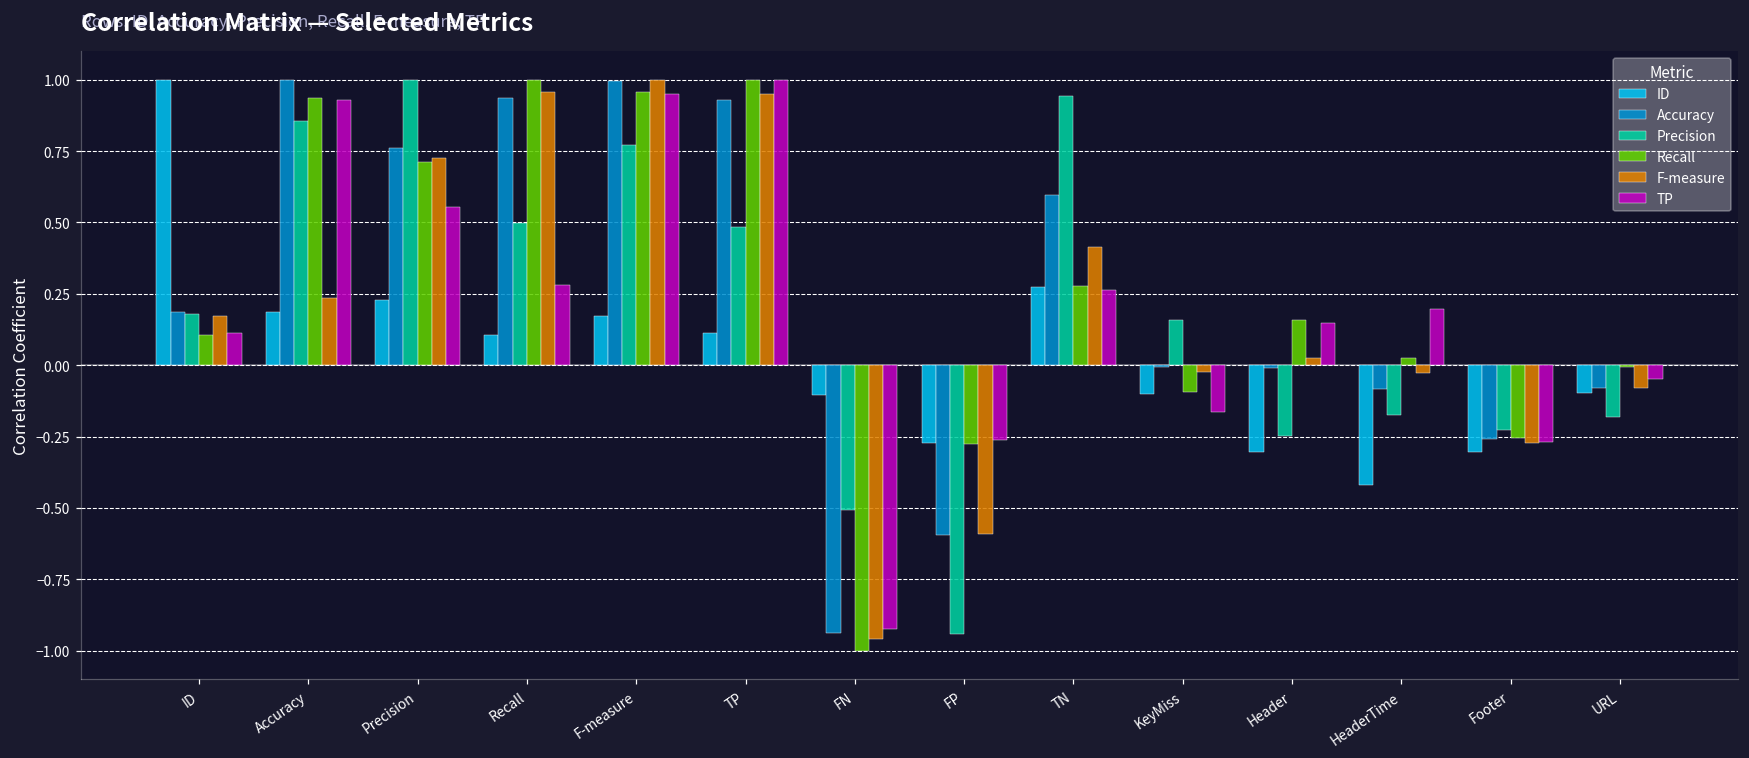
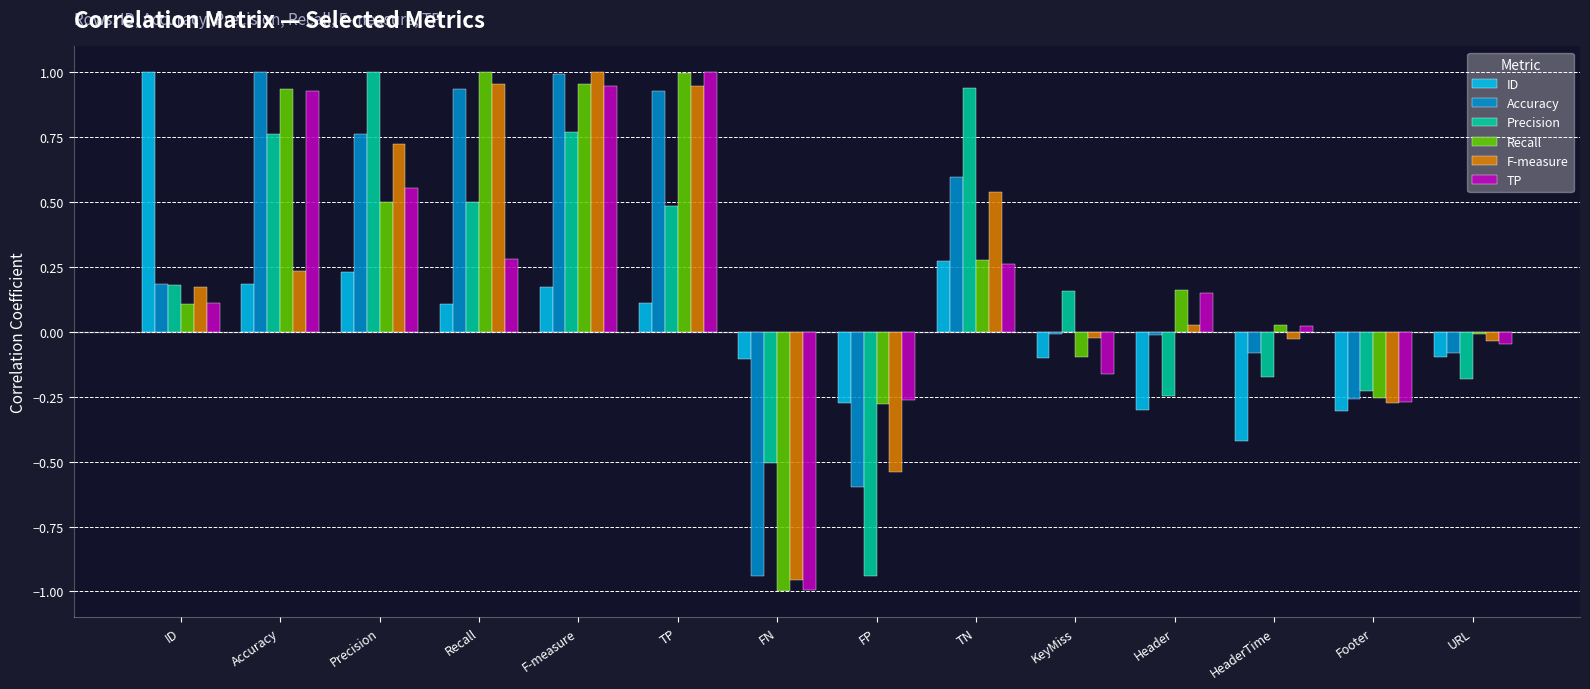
  {
    "Precision": {
      "ID": 0.18,
-     "Accuracy": 0.85,
+     "Accuracy": 0.76,
      "Precision": 1.00,
      "Recall": 0.50,
      "F-measure": 0.77,
      "TP": 0.48,
      "FN": -0.51,
      "FP": -0.94,
      "TN": 0.94,
      "KeyMiss": 0.16,
      "Header": -0.25,
      "HeaderTime": -0.17,
      "Footer": -0.23,
      "URL": -0.18
    },
    "Recall": {
      "ID": 0.11,
      "Accuracy": 0.94,
-     "Precision": 0.71,
+     "Precision": 0.50,
      "Recall": 1.00,
      "F-measure": 0.96,
      "TP": 1.00,
      "FN": -1.00,
      "FP": -0.28,
      "TN": 0.28,
      "KeyMiss": -0.10,
      "Header": 0.16,
      "HeaderTime": 0.03,
      "Footer": -0.25
    },
    "F-measure": {
      "ID": 0.17,
      "Accuracy": 0.23,
      "Precision": 0.72,
      "Recall": 0.96,
      "F-measure": 1.00,
      "TP": 0.95,
      "FN": -0.96,
-     "FP": -0.59,
-     "TN": 0.42,
+     "FP": -0.54,
+     "TN": 0.54,
      "KeyMiss": -0.02,
      "Header": 0.02,
      "HeaderTime": -0.03,
      "Footer": -0.27,
-     "URL": -0.08
+     "URL": -0.03
    },
    "TP": {
      "ID": 0.11,
      "Accuracy": 0.93,
      "Precision": 0.55,
      "Recall": 0.28,
      "F-measure": 0.95,
      "TP": 1.00,
-     "FN": -0.92,
+     "FN": -0.99,
      "FP": -0.26,
      "TN": 0.26,
      "KeyMiss": -0.16,
      "Header": 0.15,
-     "HeaderTime": 0.20,
+     "HeaderTime": 0.02,
      "Footer": -0.27,
      "URL": -0.05
    }
  }
